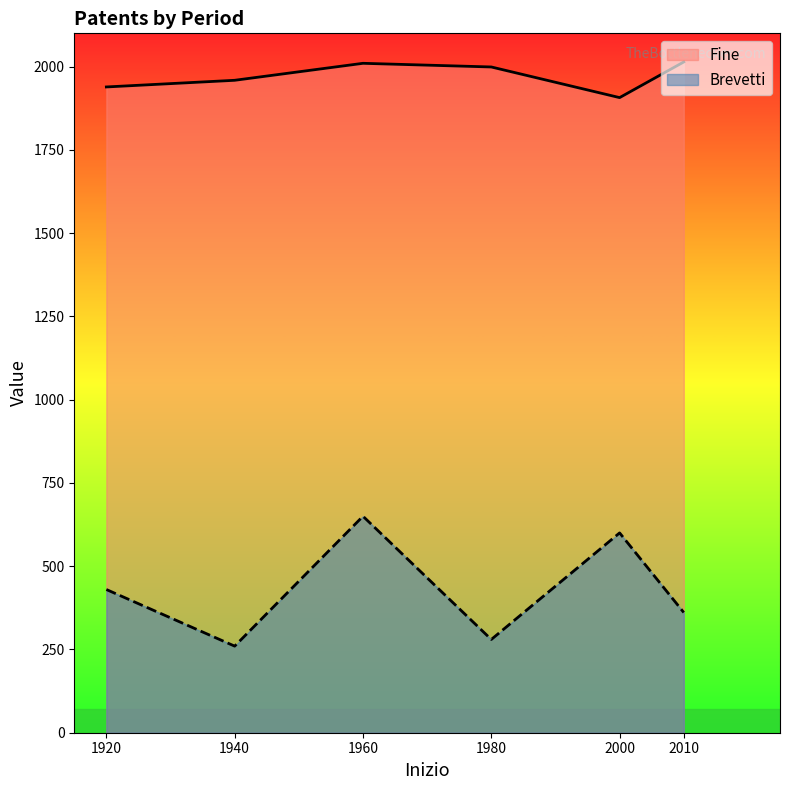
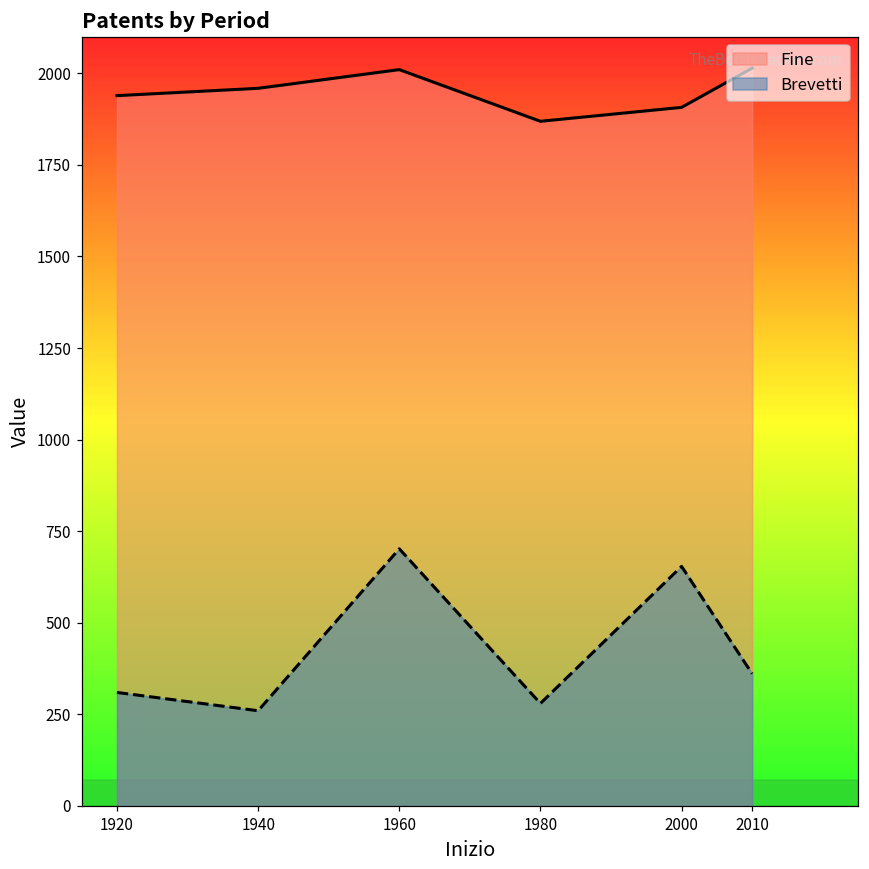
  {
    "Fine": {
      "1920": 1940,
      "1940": 1960,
      "1960": 2010,
-     "1980": 2000,
+     "1980": 1870,
      "2000": 1910
    },
    "Brevetti": {
-     "1920": 430,
+     "1920": 310,
      "1940": 260,
-     "1960": 650,
+     "1960": 700,
      "1980": 280,
-     "2000": 600,
+     "2000": 650,
      "2010": 360
    }
  }
